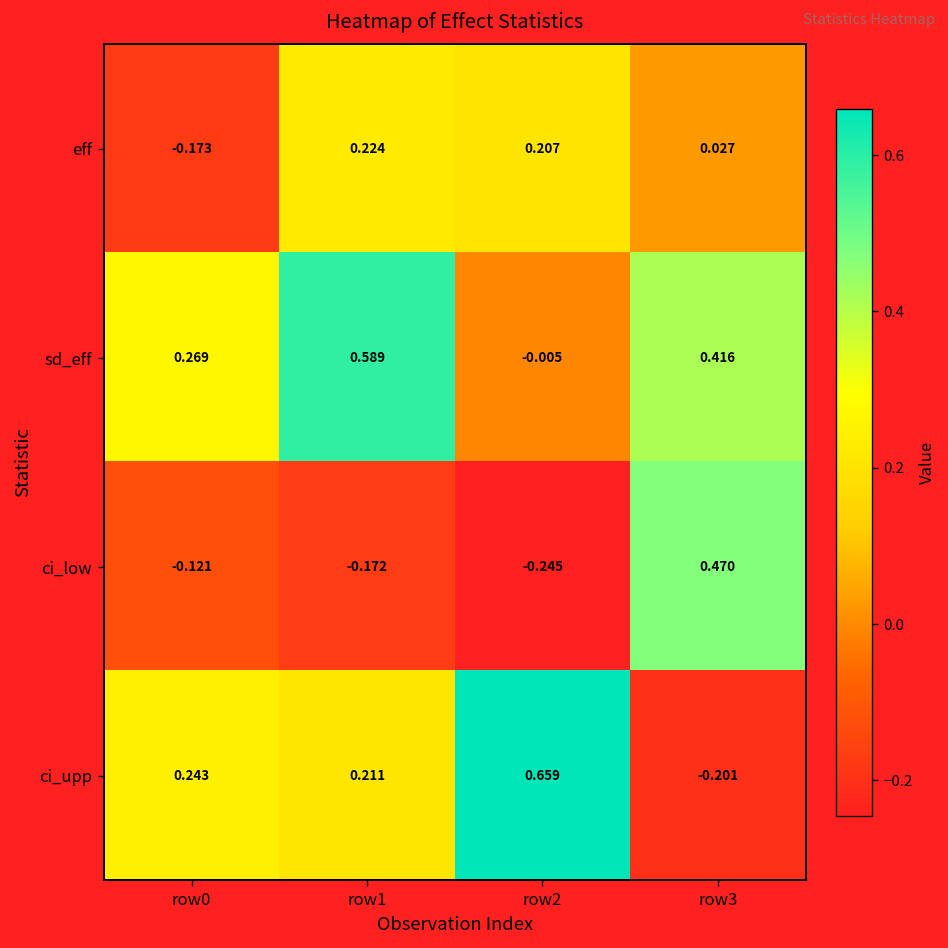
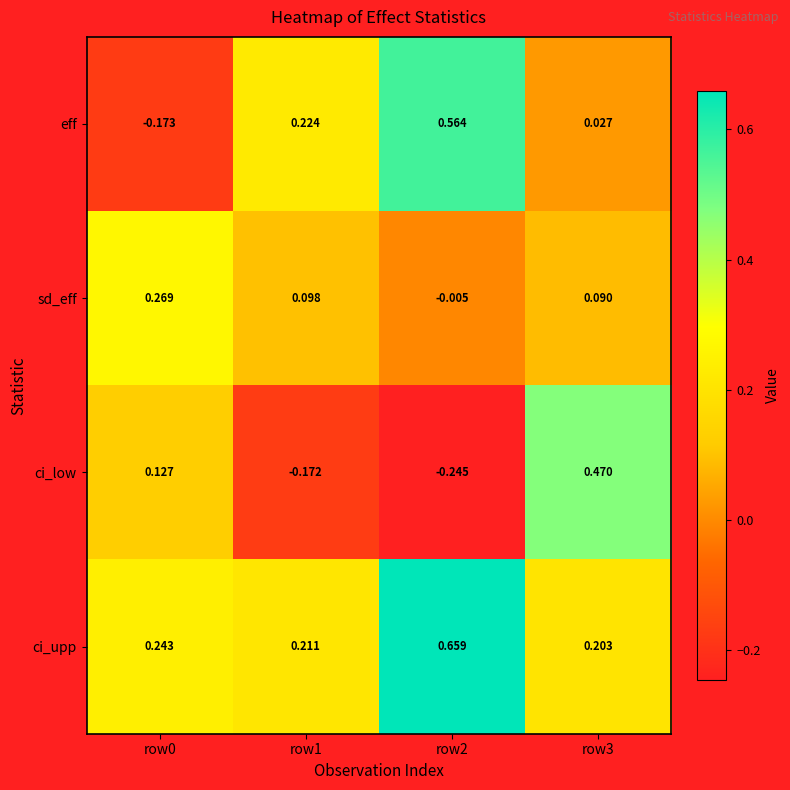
  {
    "eff": {
      "row0": -0.173,
      "row1": 0.224,
-     "row2": 0.207,
+     "row2": 0.564,
      "row3": 0.027
    },
    "sd_eff": {
      "row0": 0.269,
-     "row1": 0.589,
+     "row1": 0.098,
      "row2": -0.005,
-     "row3": 0.416
+     "row3": 0.090
    },
    "ci_low": {
-     "row0": -0.121,
+     "row0": 0.127,
      "row1": -0.172,
      "row2": -0.245,
      "row3": 0.470
    },
    "ci_upp": {
      "row0": 0.243,
      "row1": 0.211,
      "row2": 0.659,
-     "row3": -0.201
+     "row3": 0.203
    }
  }
